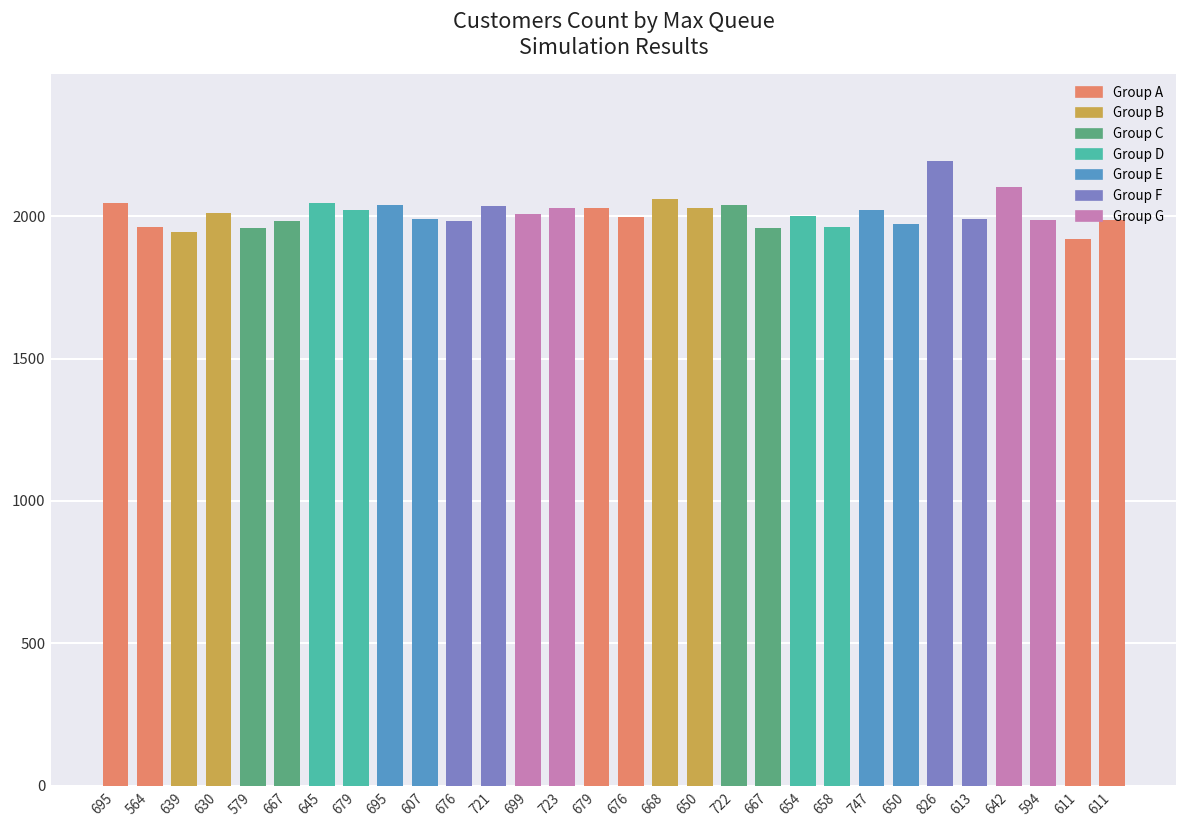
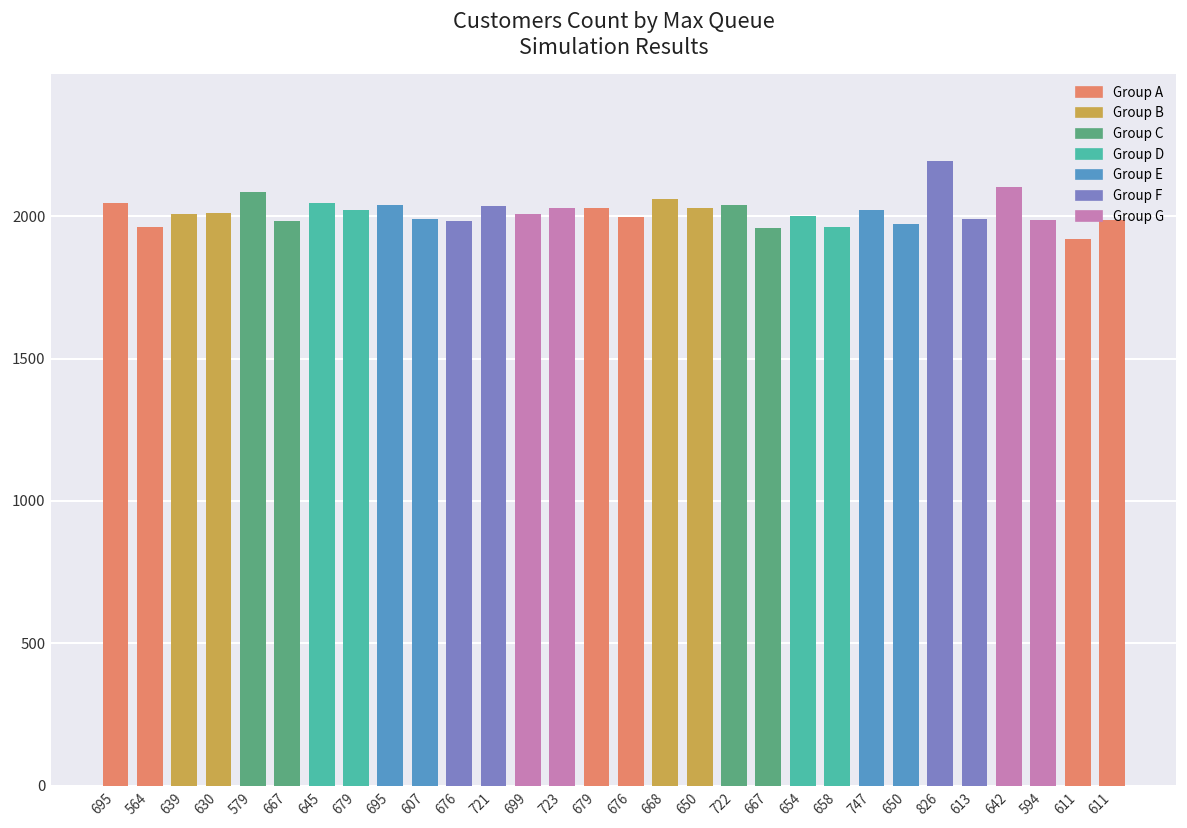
  {
    "564": 1960,
-   "639": 1950,
+   "639": 2010,
    "630": 2010,
-   "579": 1960,
+   "579": 2090,
    "645": 2050,
    "607": 1990,
    "721": 2030,
    "699": 2010,
    "723": 2030,
    "668": 2060,
    "722": 2040,
    "654": 2000,
    "658": 1960,
    "747": 2020,
    "826": 2190,
    "613": 1990,
    "642": 2100,
    "594": 1990
  }
